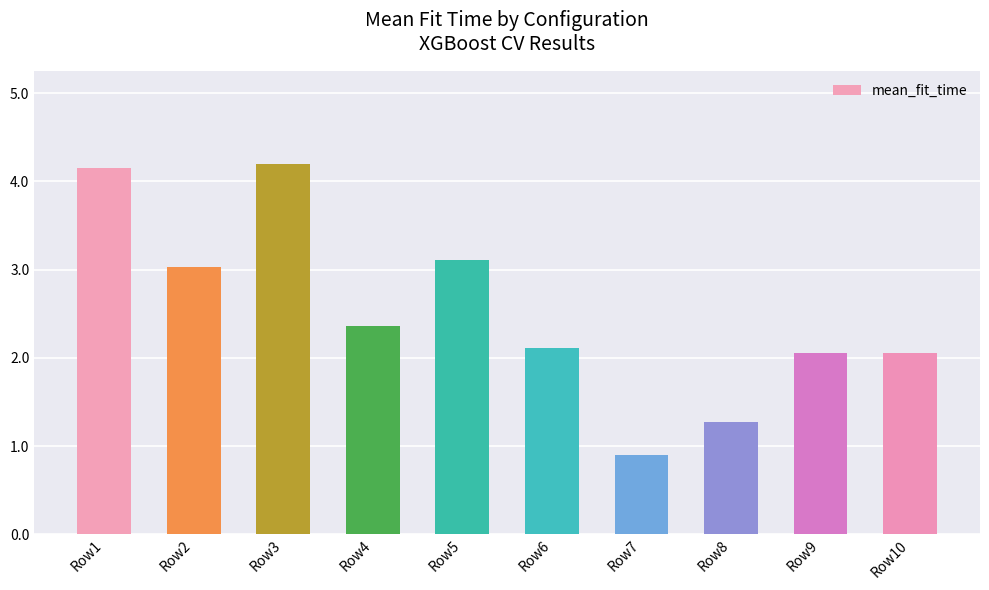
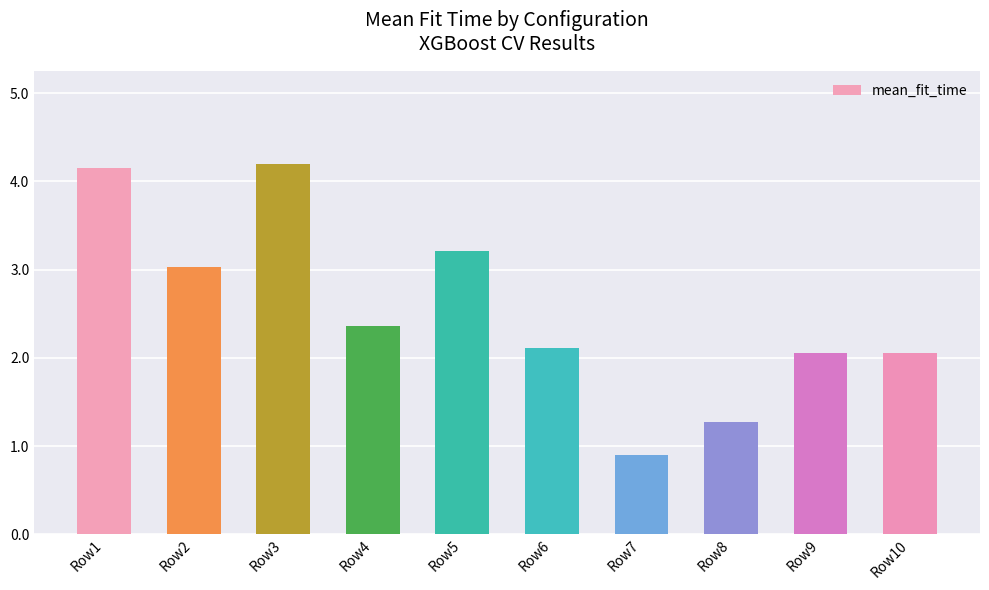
  {
    "Row1": 4.1,
    "Row2": 3.0,
    "Row3": 4.2,
    "Row4": 2.4,
-   "Row5": 3.1,
+   "Row5": 3.2,
    "Row6": 2.1,
    "Row7": 0.9,
    "Row8": 1.3,
    "Row9": 2.1,
    "Row10": 2.1
  }
